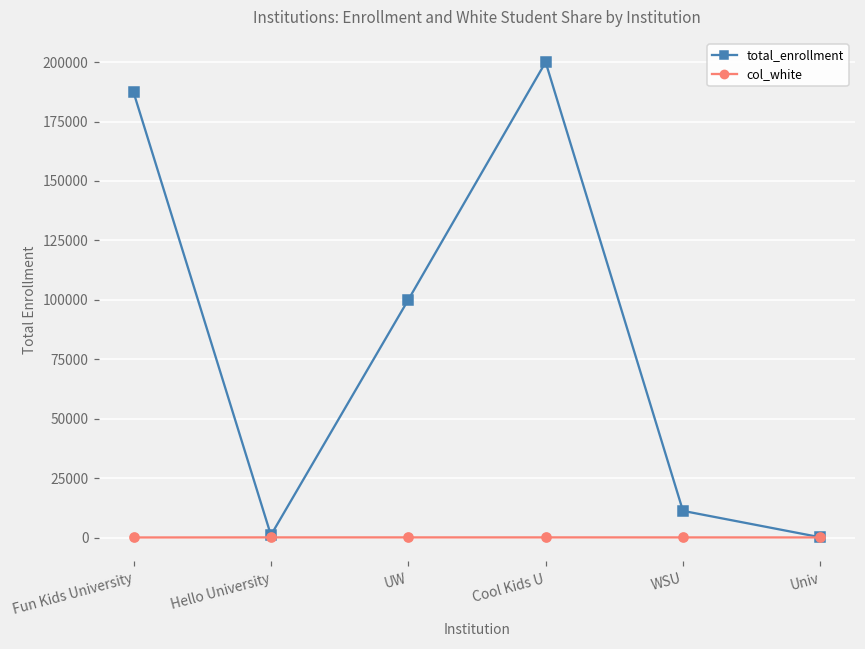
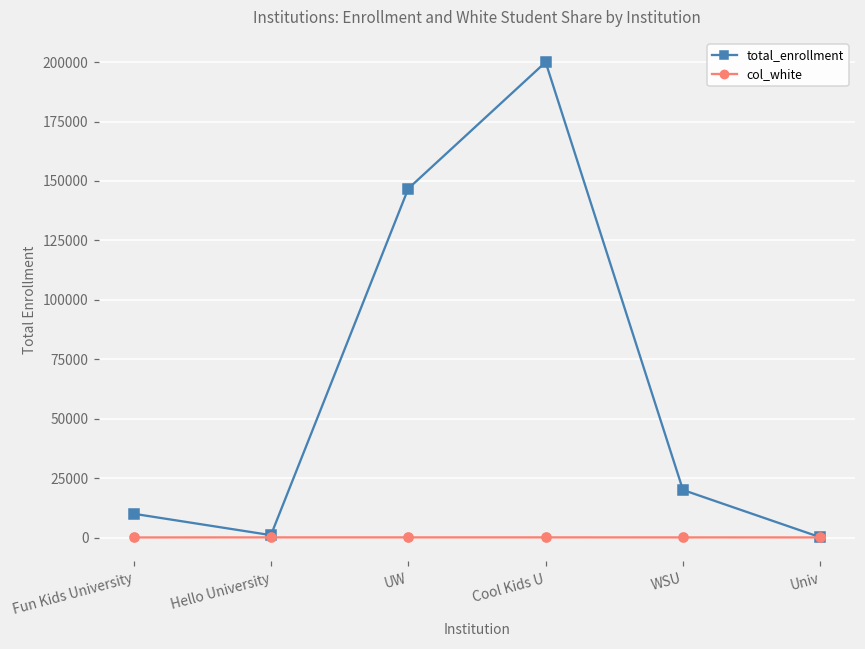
  {
    "total_enrollment": {
-     "Fun Kids University": 187000,
-     "UW": 100000,
+     "Fun Kids University": 10000,
+     "UW": 147000,
      "Cool Kids U": 200000,
-     "WSU": 11000
+     "WSU": 20000
    },
    "col_white": {
      "Fun Kids University": 0,
      "UW": 0,
      "Cool Kids U": 0,
      "WSU": 0
    }
  }
